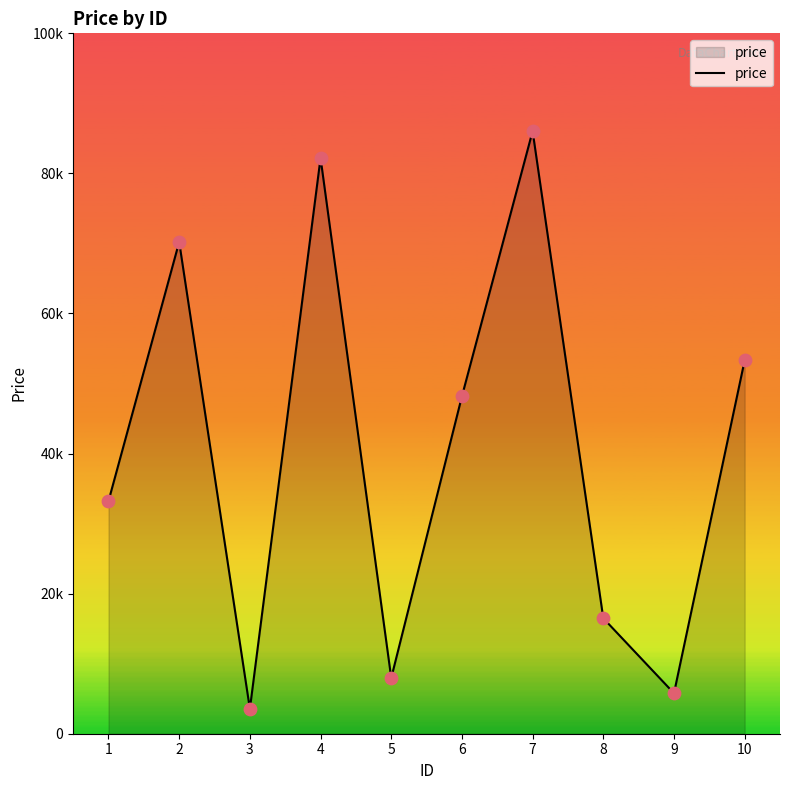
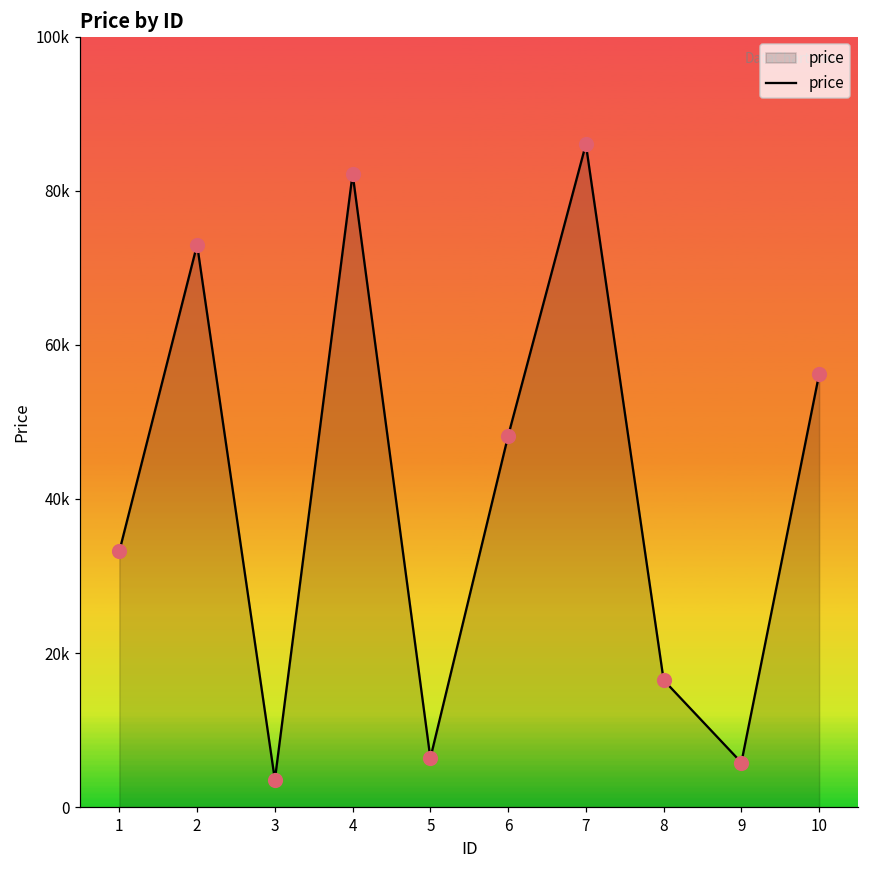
  {
    "1": 33000,
-   "2": 70000,
+   "2": 73000,
    "3": 4000,
    "4": 82000,
-   "5": 8000,
+   "5": 6000,
    "6": 48000,
    "7": 86000,
    "8": 16000,
    "9": 6000,
-   "10": 53000
+   "10": 56000
  }
